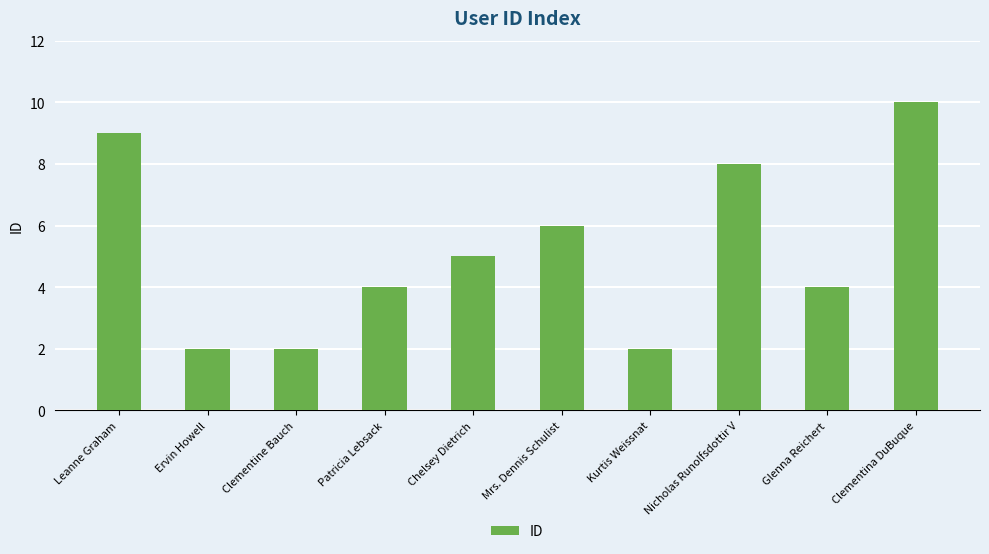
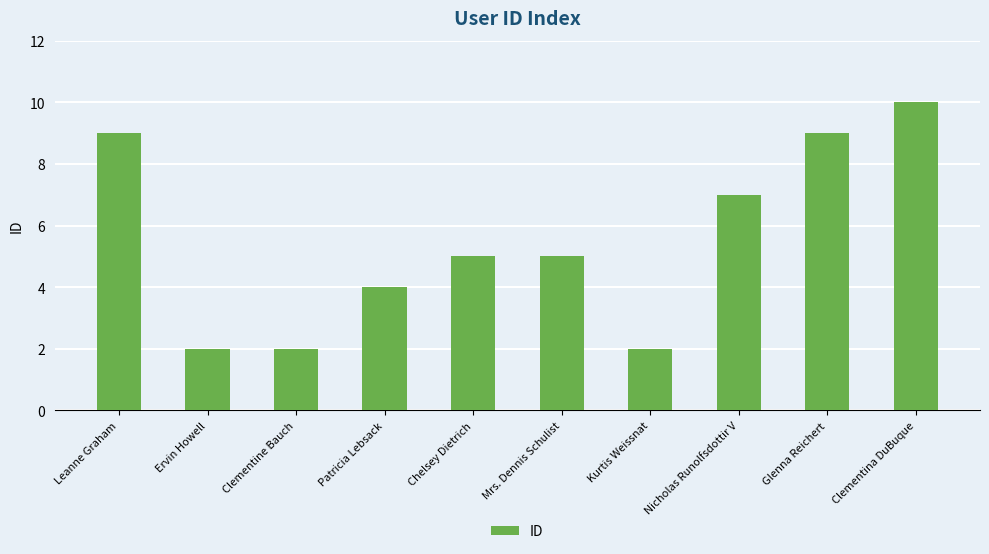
  {
    "Leanne Graham": 9,
    "Ervin Howell": 2,
    "Clementine Bauch": 2,
    "Patricia Lebsack": 4,
    "Chelsey Dietrich": 5,
-   "Mrs. Dennis Schulist": 6,
+   "Mrs. Dennis Schulist": 5,
    "Kurtis Weissnat": 2,
-   "Nicholas Runolfsdottir V": 8,
-   "Glenna Reichert": 4,
+   "Nicholas Runolfsdottir V": 7,
+   "Glenna Reichert": 9,
    "Clementina DuBuque": 10
  }
